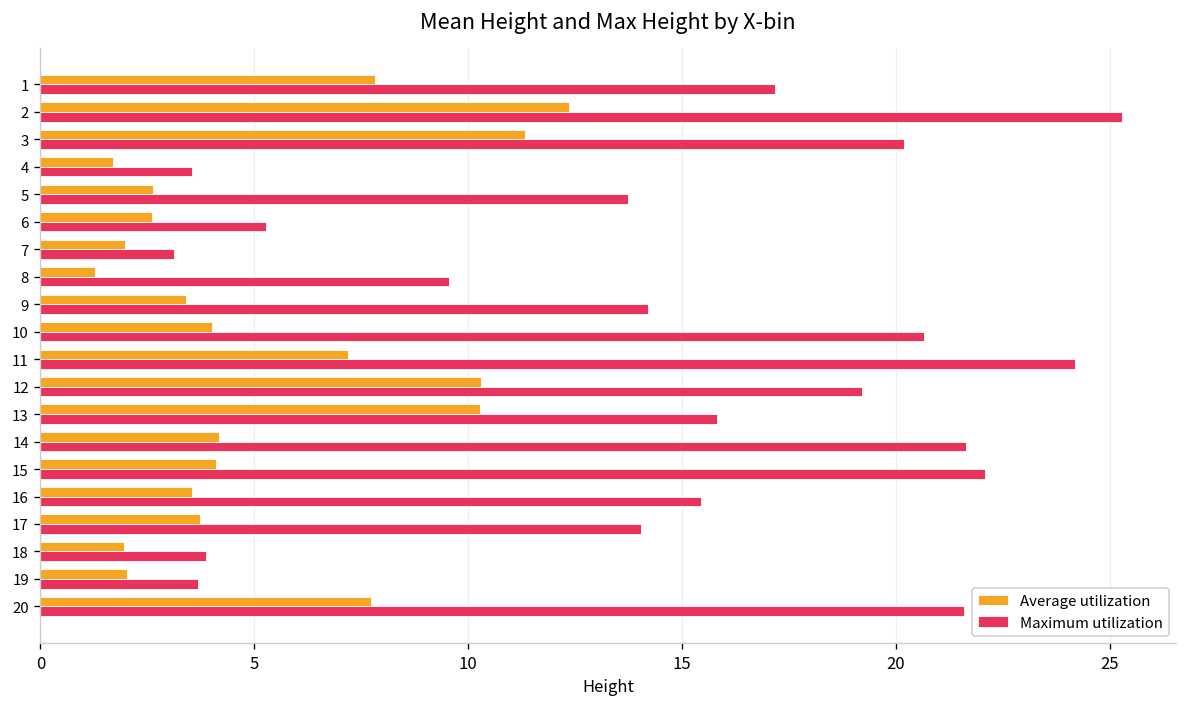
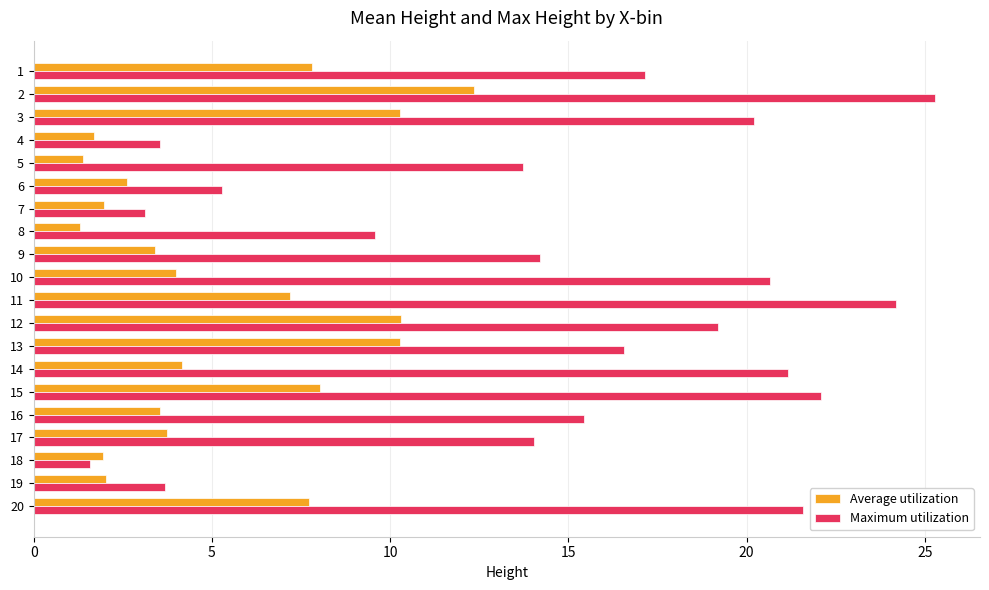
  {
    "Average utilization": {
      "1": 7.8,
      "2": 12.4,
-     "3": 11.3,
+     "3": 10.3,
      "4": 1.7,
-     "5": 2.6,
+     "5": 1.4,
      "6": 2.6,
      "7": 2.0,
      "8": 1.3,
      "9": 3.4,
      "10": 4.0,
      "11": 7.2,
      "12": 10.3,
      "13": 10.3,
      "14": 4.2,
-     "15": 4.1,
+     "15": 8.0,
      "16": 3.5,
      "17": 3.7,
      "18": 1.9,
      "19": 2.0,
      "20": 7.7
    },
    "Maximum utilization": {
      "1": 17.2,
      "2": 25.3,
      "3": 20.2,
      "4": 3.5,
      "5": 13.7,
      "6": 5.3,
      "7": 3.1,
      "8": 9.6,
      "9": 14.2,
      "10": 20.7,
      "11": 24.2,
      "12": 19.2,
-     "13": 15.8,
-     "14": 21.6,
+     "13": 16.6,
+     "14": 21.2,
      "15": 22.1,
      "16": 15.4,
      "17": 14.0,
-     "18": 3.9,
+     "18": 1.6,
      "19": 3.7,
      "20": 21.6
    }
  }
